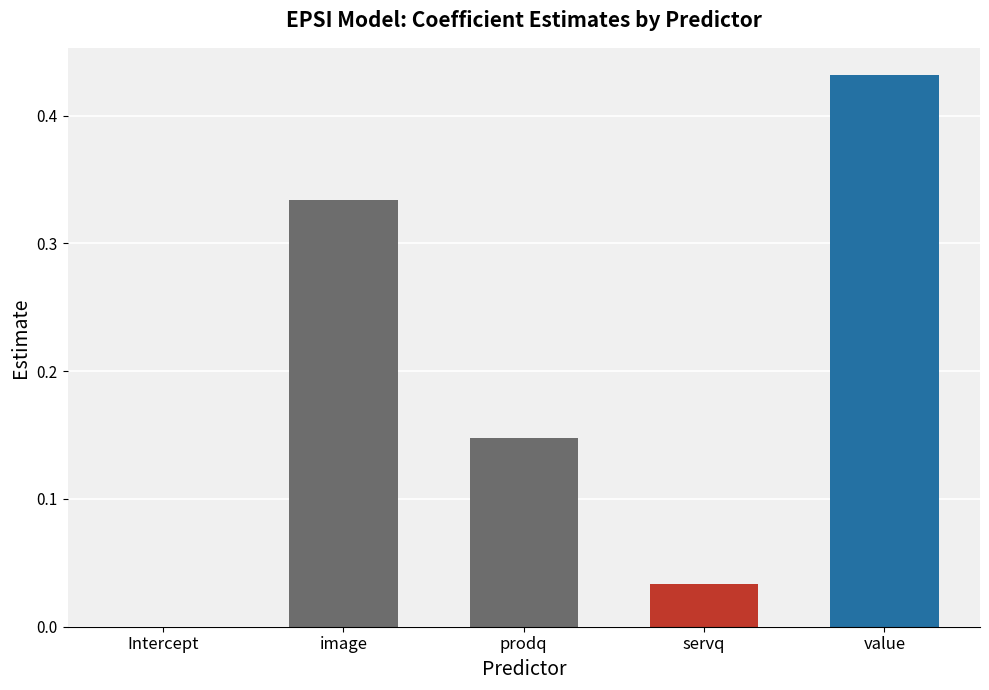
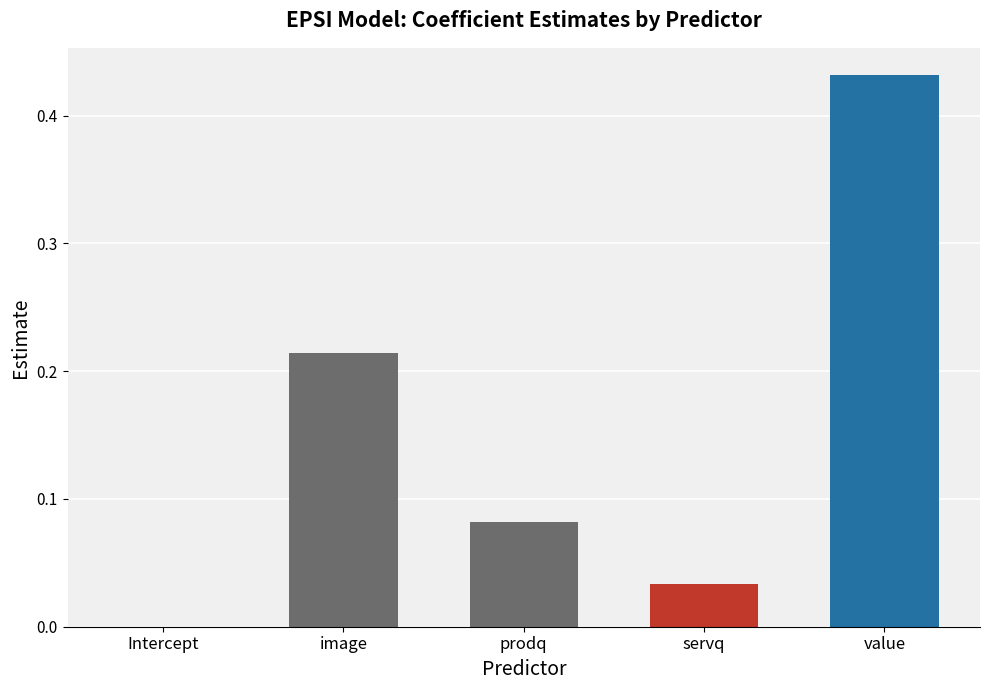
  {
-   "image": 0.334,
-   "prodq": 0.148,
+   "image": 0.214,
+   "prodq": 0.082,
    "servq": 0.034,
    "value": 0.432
  }
